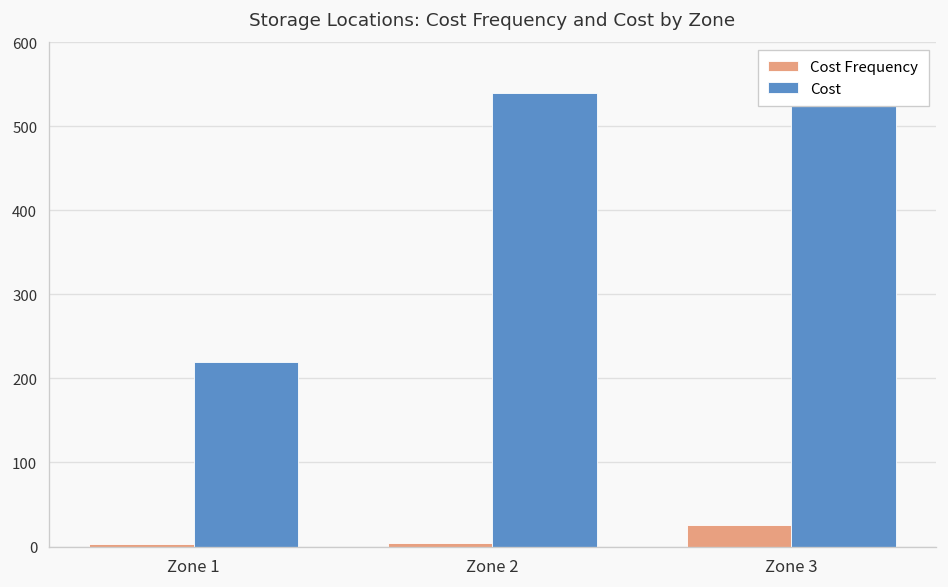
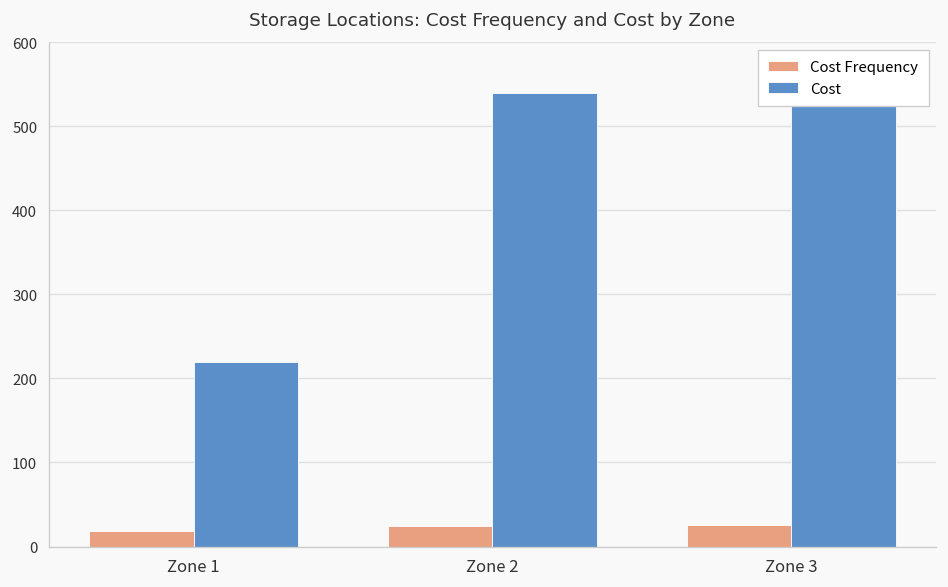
  {
    "Cost Frequency": {
-     "Zone 1": 0,
-     "Zone 2": 0,
+     "Zone 1": 20,
+     "Zone 2": 20,
      "Zone 3": 30
    },
    "Cost": {
      "Zone 1": 220,
      "Zone 2": 540
    }
  }
